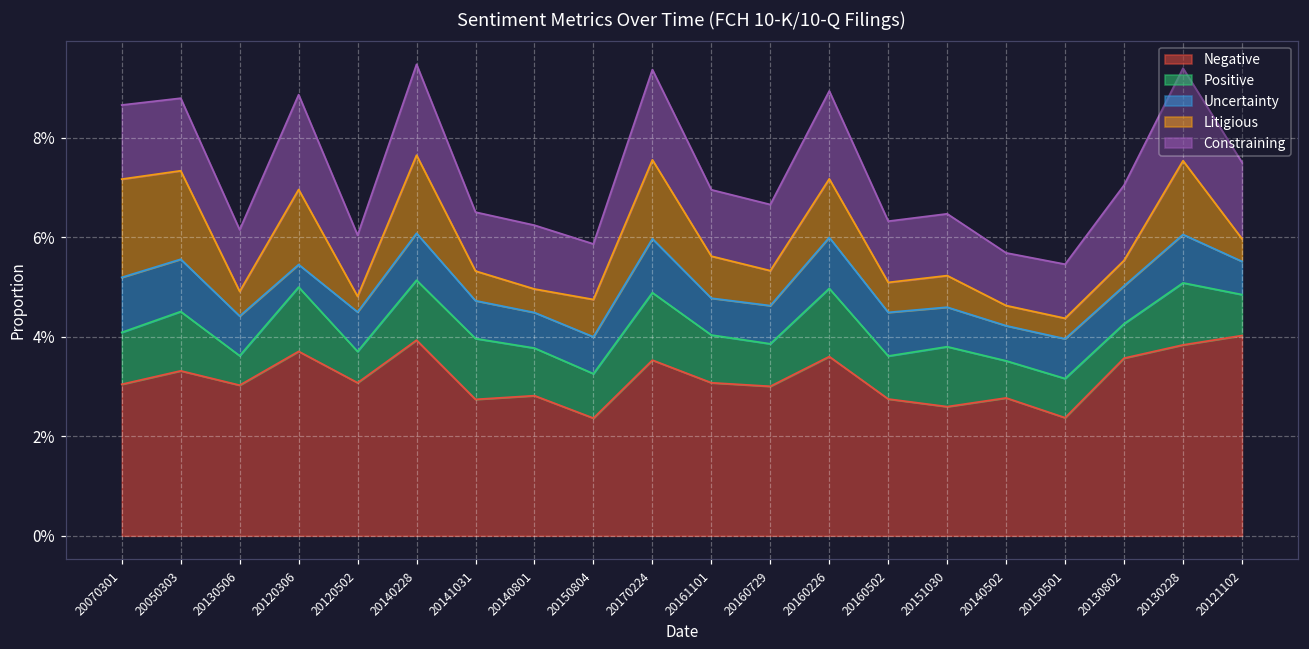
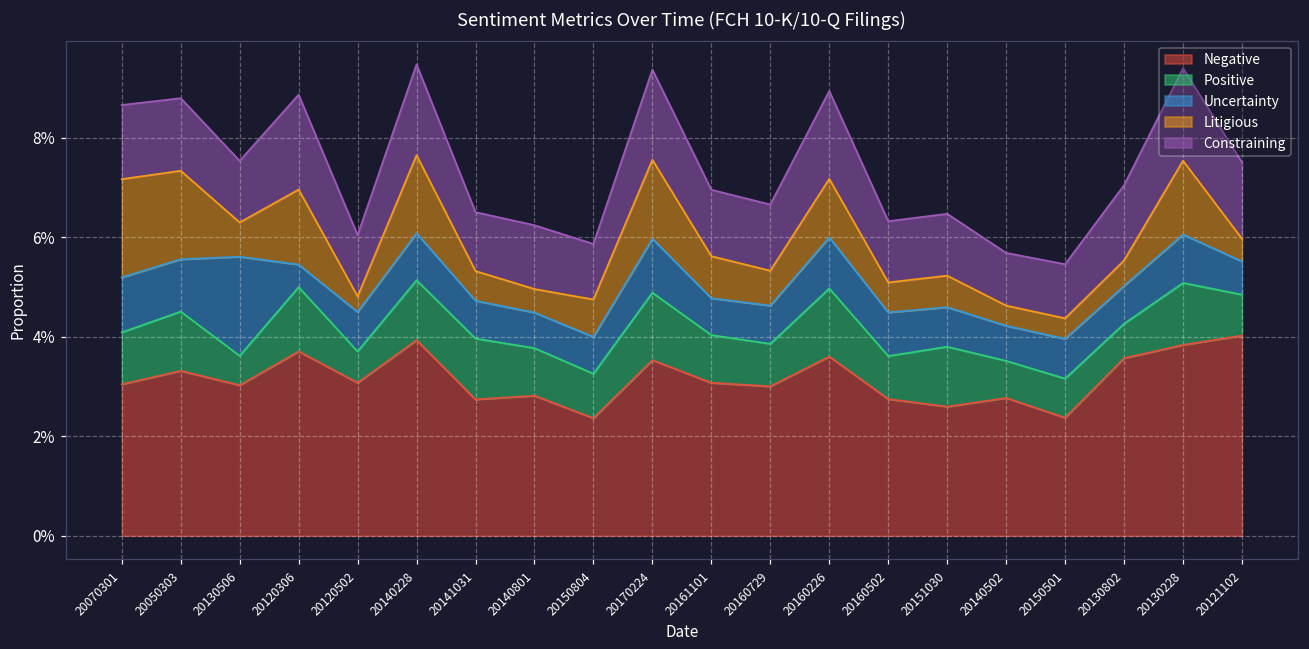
  {
    "Negative": {
      "20070301": "3.0%",
      "20050303": "3.3%",
      "20130506": "3.0%",
      "20120306": "3.7%",
      "20120502": "3.1%",
      "20140228": "3.9%",
      "20141031": "2.7%",
      "20140801": "2.8%",
      "20150804": "2.4%",
      "20170224": "3.5%",
      "20161101": "3.1%",
      "20160729": "3.0%",
      "20160226": "3.6%",
      "20160502": "2.7%",
      "20151030": "2.6%",
      "20140502": "2.8%",
      "20150501": "2.4%",
      "20130802": "3.6%",
      "20130228": "3.8%",
      "20121102": "4.0%"
    },
    "Positive": {
      "20070301": "1.0%",
      "20050303": "1.2%",
      "20130506": "0.6%",
      "20120306": "1.3%",
      "20120502": "0.6%",
      "20140228": "1.2%",
      "20141031": "1.2%",
      "20140801": "1.0%",
      "20150804": "0.9%",
      "20170224": "1.4%",
      "20161101": "1.0%",
      "20160729": "0.9%",
      "20160226": "1.4%",
      "20160502": "0.9%",
      "20151030": "1.2%",
      "20140502": "0.7%",
      "20150501": "0.8%",
      "20130802": "0.7%",
      "20130228": "1.2%",
      "20121102": "0.8%"
    },
    "Uncertainty": {
      "20070301": "1.1%",
      "20050303": "1.1%",
-     "20130506": "0.8%",
+     "20130506": "2.0%",
      "20120306": "0.5%",
      "20120502": "0.8%",
      "20140228": "0.9%",
      "20141031": "0.8%",
      "20140801": "0.7%",
      "20150804": "0.7%",
      "20170224": "1.1%",
      "20161101": "0.7%",
      "20160729": "0.8%",
      "20160226": "1.0%",
      "20160502": "0.9%",
      "20151030": "0.8%",
      "20140502": "0.7%",
      "20150501": "0.8%",
      "20130802": "0.8%",
      "20130228": "1.0%",
      "20121102": "0.7%"
    },
    "Litigious": {
      "20070301": "2.0%",
      "20050303": "1.8%",
-     "20130506": "0.5%",
+     "20130506": "0.7%",
      "20120306": "1.5%",
      "20120502": "0.3%",
      "20140228": "1.6%",
      "20141031": "0.6%",
      "20140801": "0.5%",
      "20150804": "0.8%",
      "20170224": "1.6%",
      "20161101": "0.8%",
      "20160729": "0.7%",
      "20160226": "1.2%",
      "20160502": "0.6%",
      "20151030": "0.6%",
      "20140502": "0.4%",
      "20150501": "0.4%",
      "20130802": "0.5%",
      "20130228": "1.5%",
      "20121102": "0.5%"
    },
    "Constraining": {
      "20070301": "1.5%",
      "20050303": "1.5%",
      "20130506": "1.2%",
      "20120306": "1.9%",
      "20120502": "1.2%",
      "20140228": "1.8%",
      "20141031": "1.2%",
      "20140801": "1.3%",
      "20150804": "1.1%",
      "20170224": "1.8%",
      "20161101": "1.3%",
      "20160729": "1.3%",
      "20160226": "1.8%",
      "20160502": "1.2%",
      "20151030": "1.2%",
      "20140502": "1.1%",
      "20150501": "1.1%",
      "20130802": "1.5%",
      "20121102": "1.5%"
    }
  }
